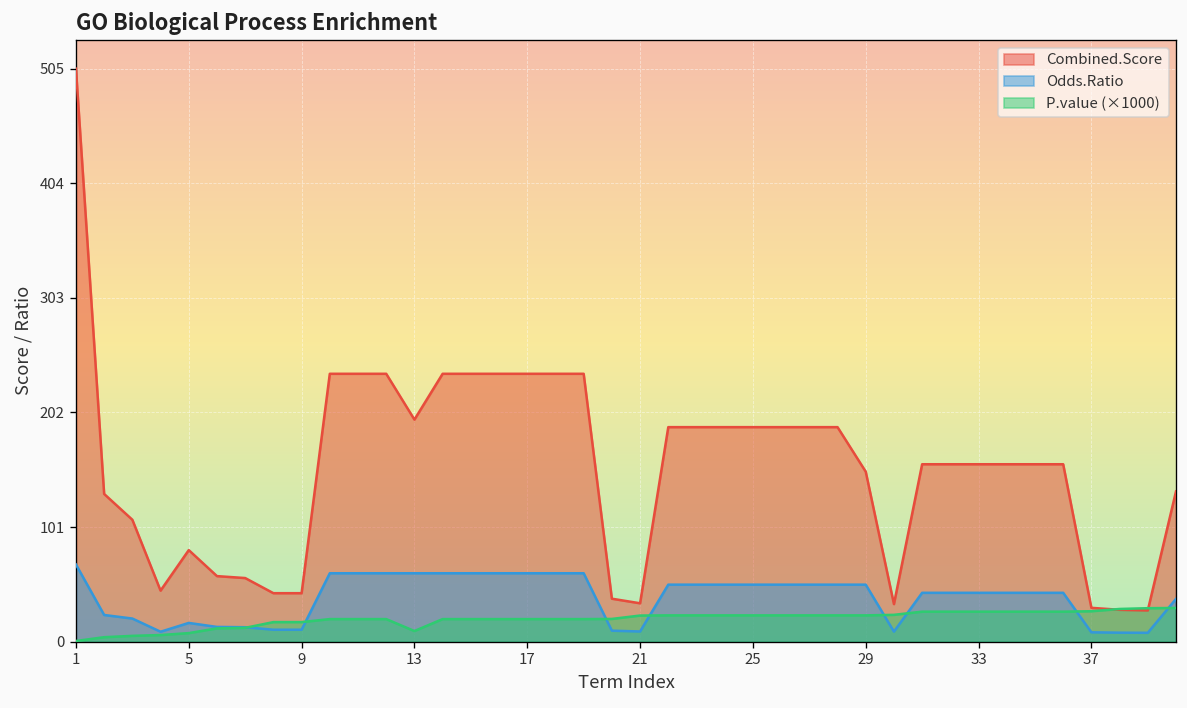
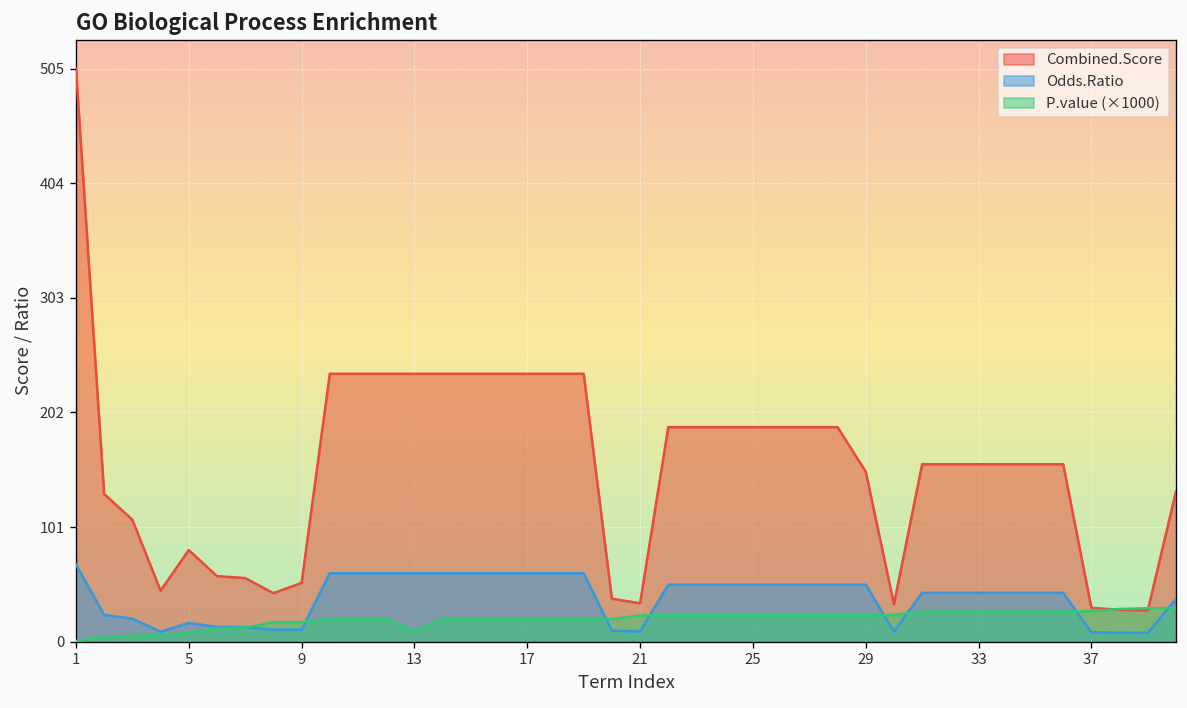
  {
    "Combined.Score": {
      "1": 510,
      "5": 80,
-     "9": 40,
-     "13": 200,
+     "9": 50,
+     "13": 240,
      "17": 240,
      "21": 30,
      "25": 190,
      "29": 150,
      "33": 160,
      "37": 30
    },
    "Odds.Ratio": {
      "1": 70,
      "5": 20,
      "9": 10,
      "13": 60,
      "17": 60,
      "21": 10,
      "25": 50,
      "29": 50,
      "33": 40,
      "37": 10
    },
    "P.value (×1000)": {
      "1": 0,
      "5": 10,
      "9": 20,
      "13": 10,
      "17": 20,
      "21": 20,
      "25": 20,
      "29": 20,
      "33": 30,
      "37": 30
    }
  }
